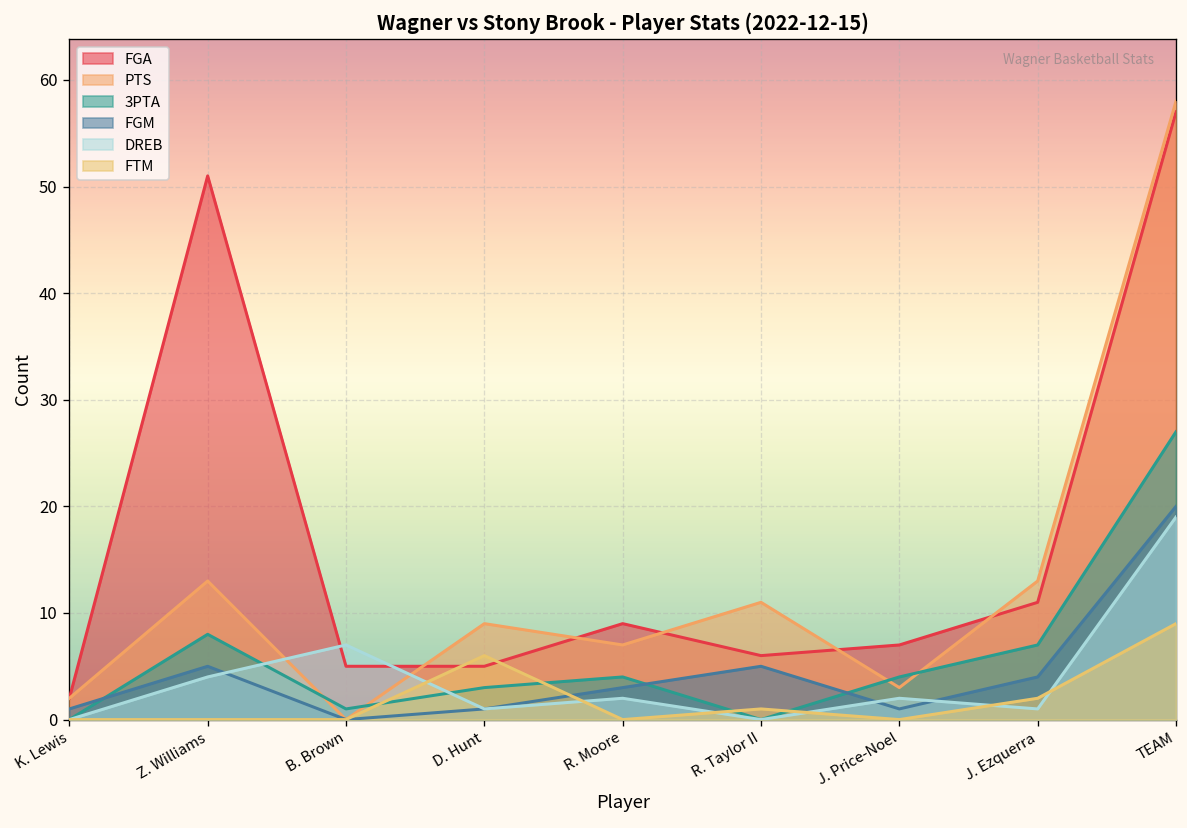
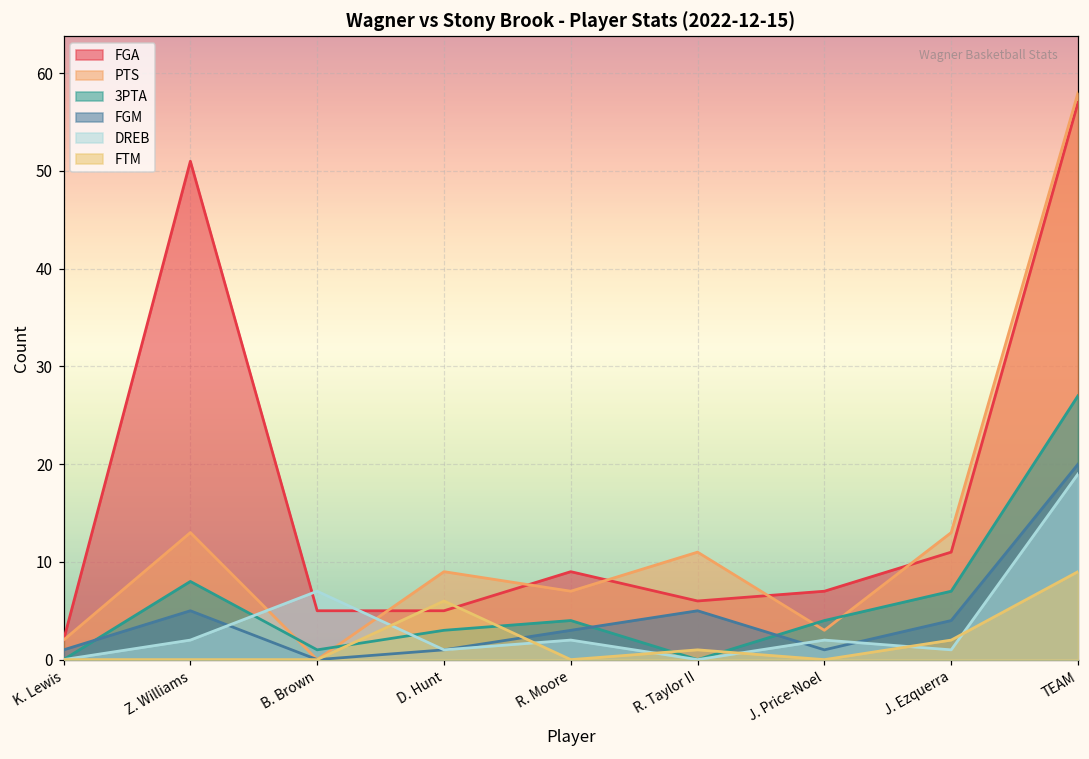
  {
    "FGA": {
      "Z. Williams": 51,
      "B. Brown": 5,
      "D. Hunt": 5,
      "R. Moore": 9,
      "R. Taylor II": 6,
      "J. Price-Noel": 7,
      "J. Ezquerra": 11,
      "TEAM": 57
    },
    "DREB": {
-     "Z. Williams": 4,
+     "Z. Williams": 2,
      "B. Brown": 7,
      "R. Moore": 2,
      "J. Price-Noel": 2,
      "J. Ezquerra": 1,
      "TEAM": 19
    }
  }
